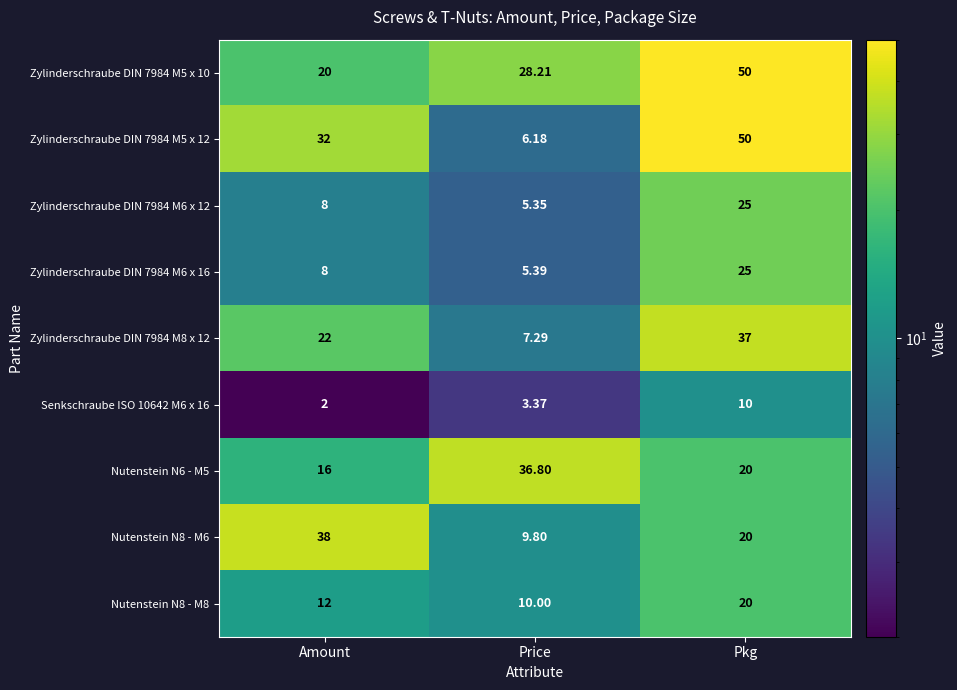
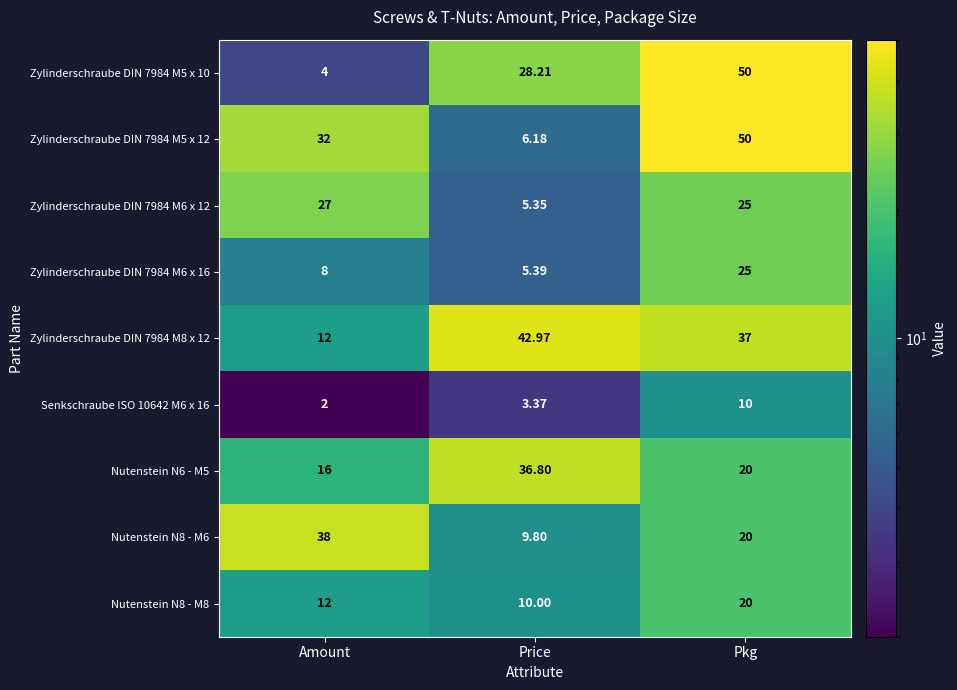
  {
    "Zylinderschraube DIN 7984 M5 x 10": {
-     "Amount": 20,
+     "Amount": 4,
      "Price": 28.21,
      "Pkg": 50
    },
    "Zylinderschraube DIN 7984 M5 x 12": {
      "Amount": 32,
      "Price": 6.18,
      "Pkg": 50
    },
    "Zylinderschraube DIN 7984 M6 x 12": {
-     "Amount": 8,
+     "Amount": 27,
      "Price": 5.35,
      "Pkg": 25
    },
    "Zylinderschraube DIN 7984 M6 x 16": {
      "Amount": 8,
      "Price": 5.39,
      "Pkg": 25
    },
    "Zylinderschraube DIN 7984 M8 x 12": {
-     "Amount": 22,
-     "Price": 7.29,
+     "Amount": 12,
+     "Price": 42.97,
      "Pkg": 37
    },
    "Senkschraube ISO 10642 M6 x 16": {
      "Amount": 2,
      "Price": 3.37,
      "Pkg": 10
    },
    "Nutenstein N6 - M5": {
      "Amount": 16,
      "Price": 36.80,
      "Pkg": 20
    },
    "Nutenstein N8 - M6": {
      "Amount": 38,
      "Price": 9.80,
      "Pkg": 20
    },
    "Nutenstein N8 - M8": {
      "Amount": 12,
      "Price": 10.00,
      "Pkg": 20
    }
  }
